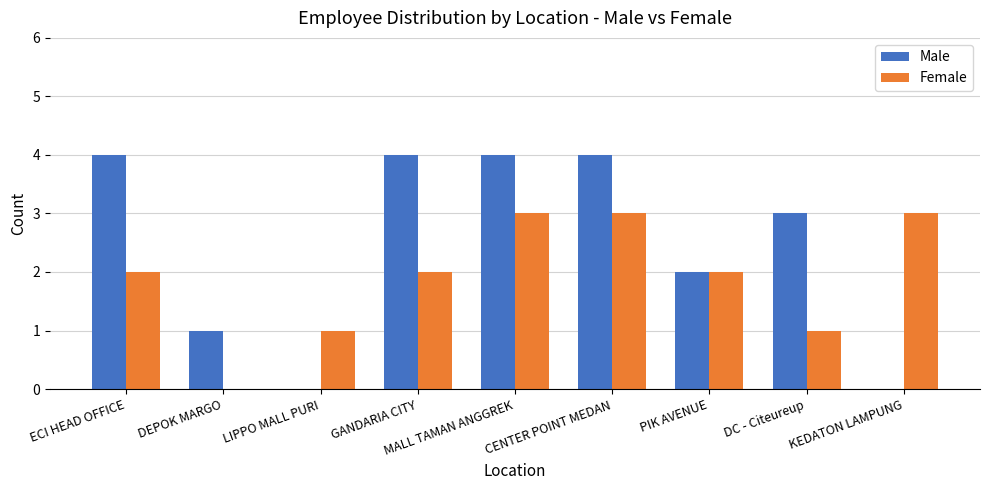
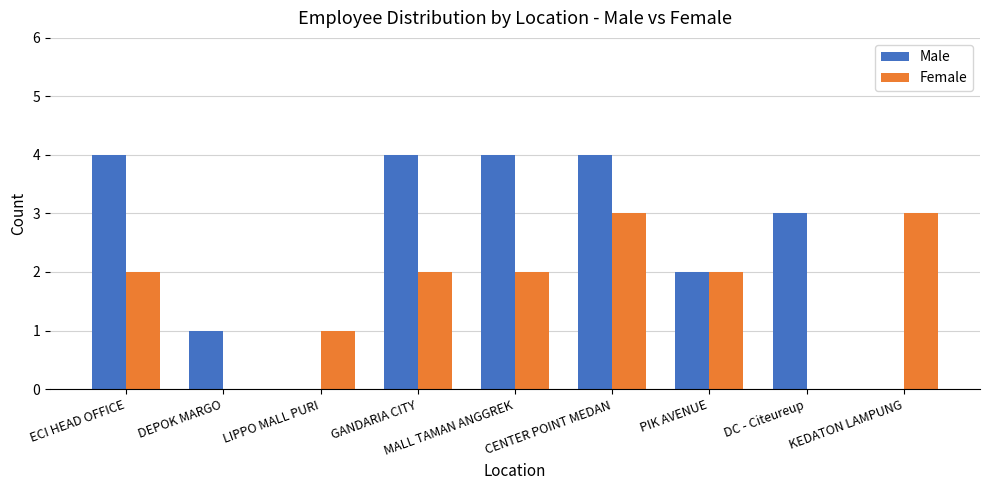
  {
    "Male": {
      "ECI HEAD OFFICE": 4,
      "DEPOK MARGO": 1,
      "LIPPO MALL PURI": 0,
      "GANDARIA CITY": 4,
      "MALL TAMAN ANGGREK": 4,
      "CENTER POINT MEDAN": 4,
      "PIK AVENUE": 2,
      "DC - Citeureup": 3,
      "KEDATON LAMPUNG": 0
    },
    "Female": {
      "ECI HEAD OFFICE": 2,
      "DEPOK MARGO": 0,
      "LIPPO MALL PURI": 1,
      "GANDARIA CITY": 2,
-     "MALL TAMAN ANGGREK": 3,
+     "MALL TAMAN ANGGREK": 2,
      "CENTER POINT MEDAN": 3,
      "PIK AVENUE": 2,
-     "DC - Citeureup": 1,
+     "DC - Citeureup": 0,
      "KEDATON LAMPUNG": 3
    }
  }
